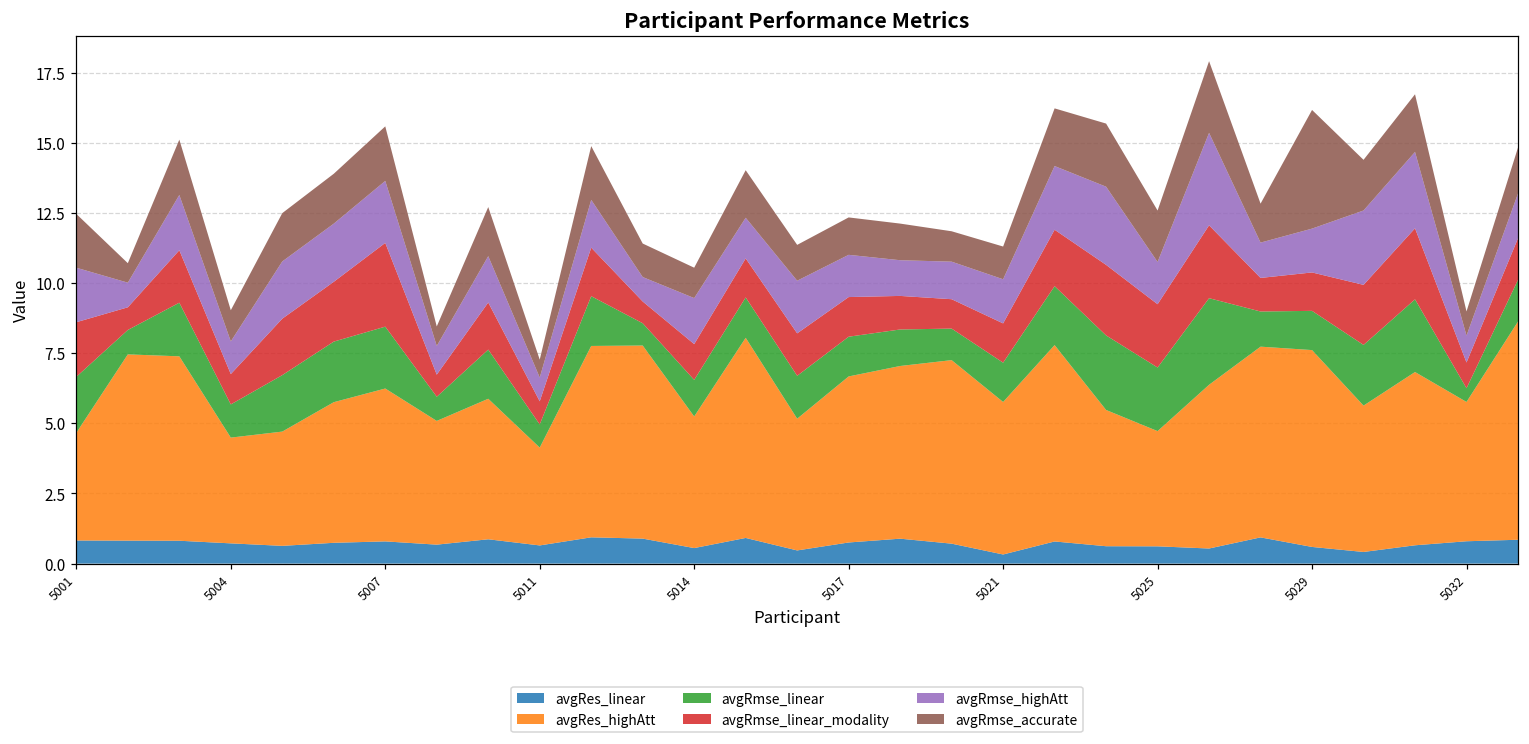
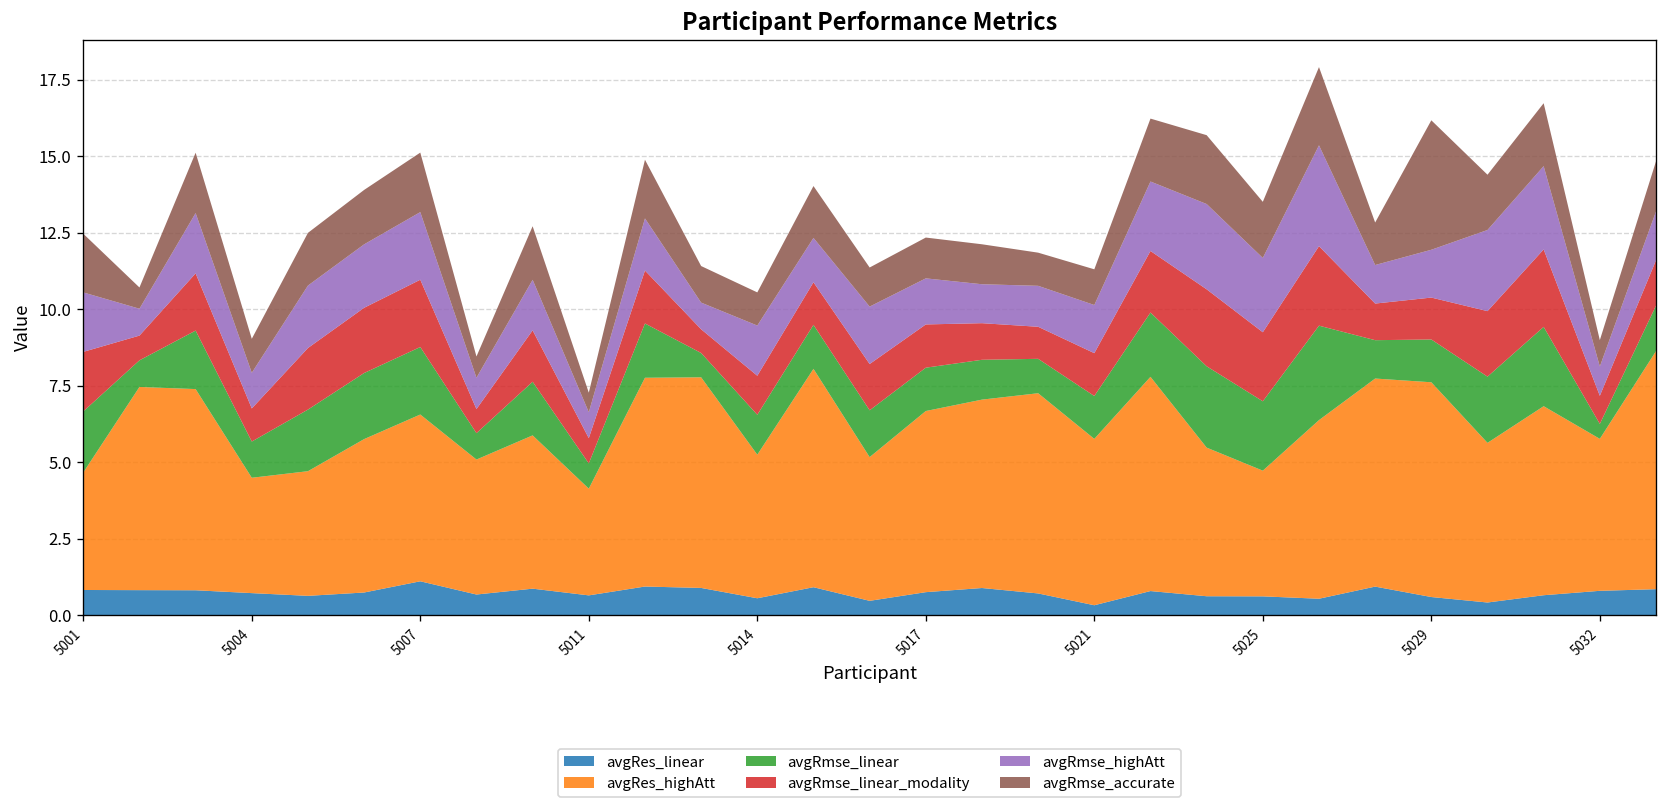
  {
    "avgRes_linear": {
      "5001": 0.8,
      "5004": 0.7,
-     "5007": 0.8,
+     "5007": 1.1,
      "5011": 0.6,
      "5014": 0.6,
      "5017": 0.8,
      "5021": 0.3,
      "5025": 0.6,
      "5029": 0.6,
      "5032": 0.8
    },
    "avgRes_highAtt": {
      "5001": 3.8,
      "5004": 3.8,
      "5007": 5.4,
      "5011": 3.5,
      "5014": 4.7,
      "5017": 5.9,
      "5021": 5.4,
      "5025": 4.1,
      "5029": 7.0,
      "5032": 5.0
    },
    "avgRmse_linear": {
      "5001": 2.0,
      "5004": 1.2,
      "5007": 2.2,
      "5011": 0.8,
      "5014": 1.3,
      "5017": 1.4,
      "5021": 1.4,
      "5025": 2.3,
      "5029": 1.4,
      "5032": 0.5
    },
    "avgRmse_linear_modality": {
      "5001": 1.9,
      "5004": 1.1,
-     "5007": 3.0,
+     "5007": 2.2,
      "5011": 0.8,
      "5014": 1.3,
      "5017": 1.4,
      "5021": 1.4,
      "5025": 2.3,
      "5029": 1.4,
      "5032": 0.9
    },
    "avgRmse_highAtt": {
      "5001": 1.9,
      "5004": 1.2,
      "5007": 2.2,
      "5011": 0.8,
      "5014": 1.6,
      "5017": 1.5,
      "5021": 1.6,
-     "5025": 1.5,
+     "5025": 2.4,
      "5029": 1.6,
      "5032": 1.0
    },
    "avgRmse_accurate": {
      "5001": 1.9,
      "5004": 1.1,
      "5007": 1.9,
      "5011": 0.6,
      "5014": 1.1,
      "5017": 1.3,
      "5021": 1.2,
      "5025": 1.8,
      "5029": 4.2,
      "5032": 0.9
    }
  }
